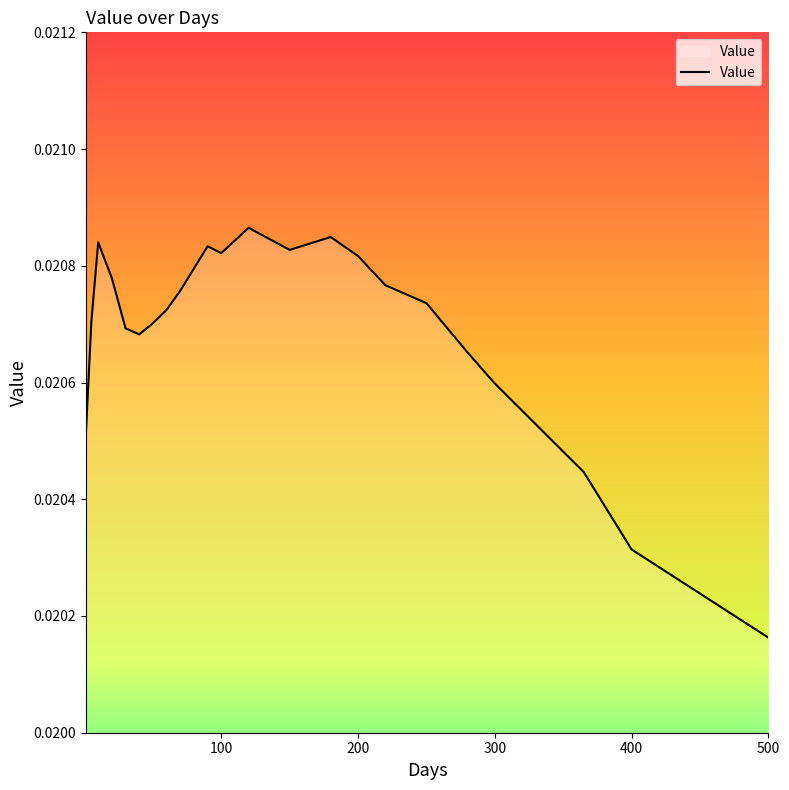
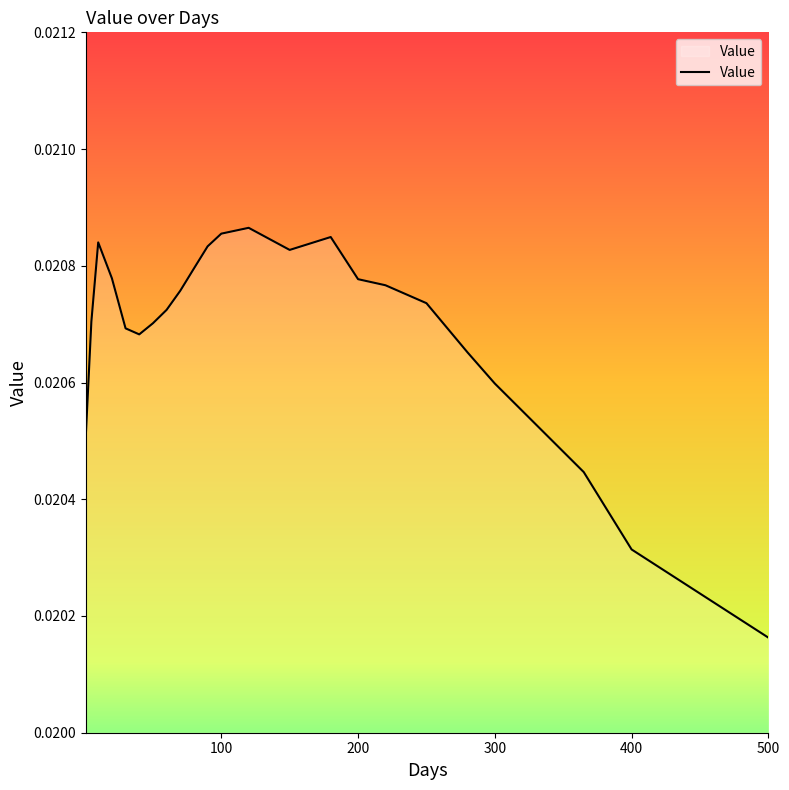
  {
-   "100": 0.02082,
-   "200": 0.02082,
+   "100": 0.02086,
+   "200": 0.02078,
    "300": 0.02060,
    "400": 0.02031,
    "500": 0.02016
  }
